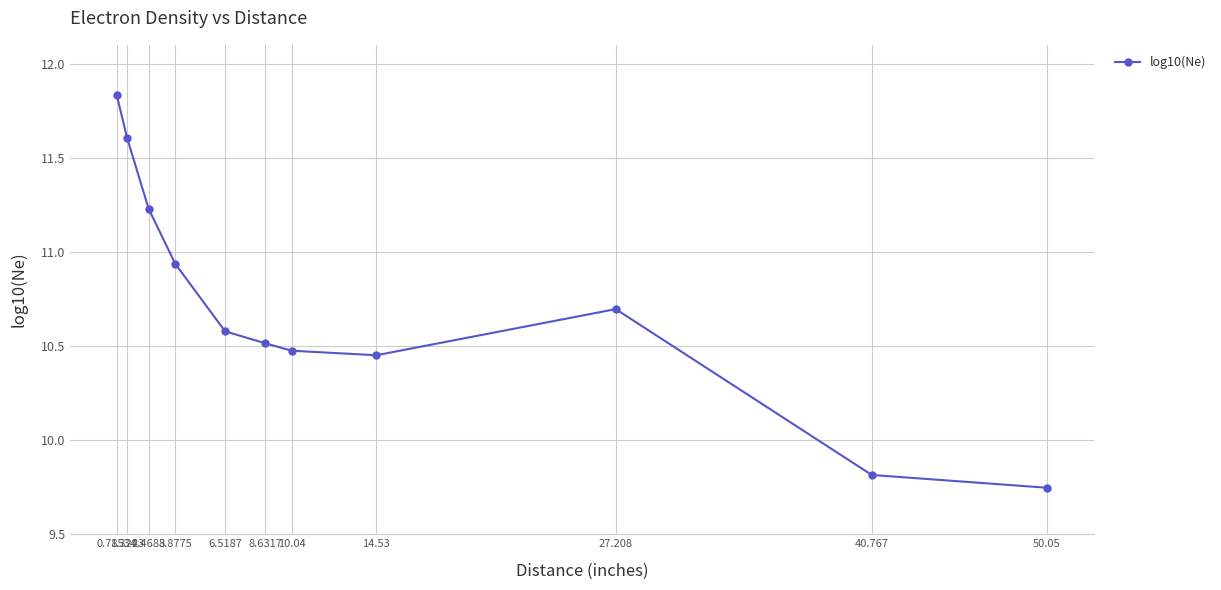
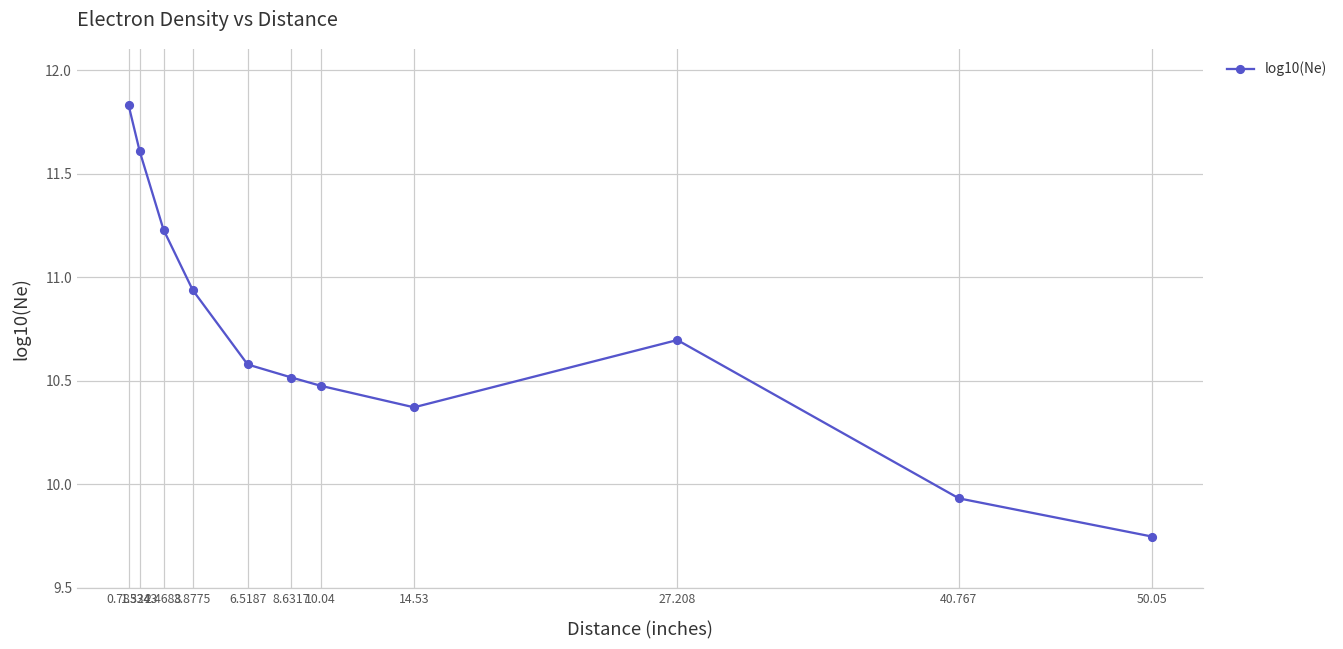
  {
    "6.5187": 10.58,
    "8.6317": 10.52,
-   "14.53": 10.45,
+   "14.53": 10.37,
    "27.208": 10.70,
-   "40.767": 9.82,
+   "40.767": 9.93,
    "50.05": 9.75
  }
